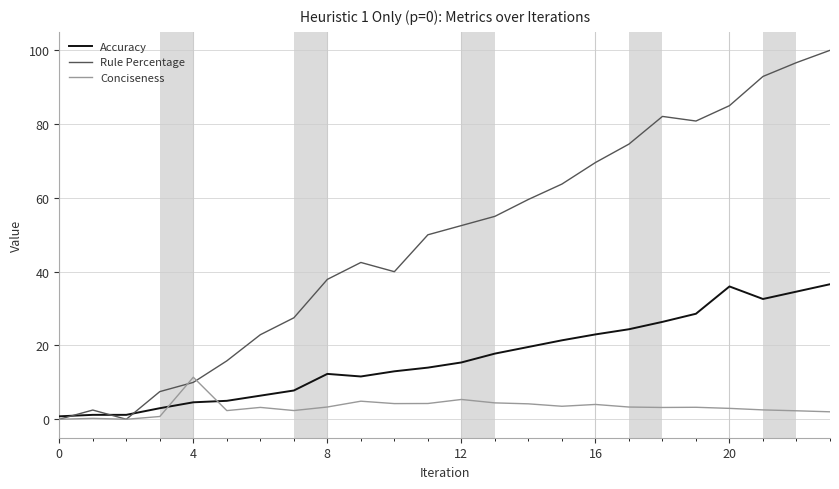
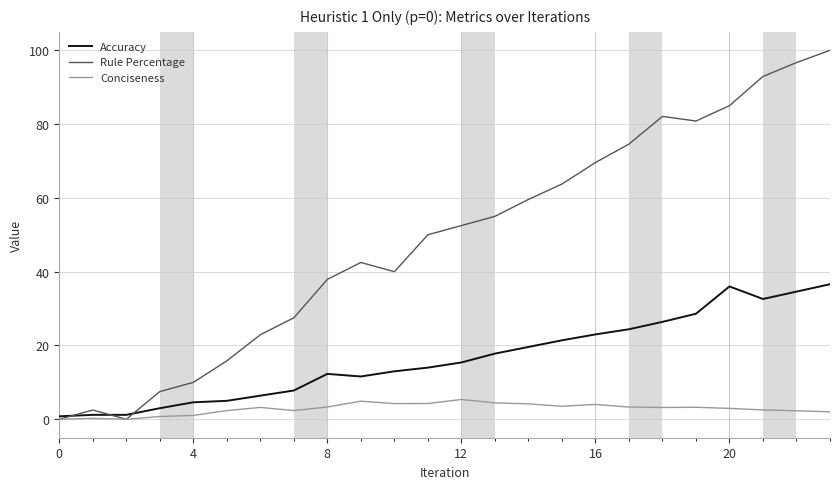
  {
    "Accuracy": {
      "0": 1,
      "4": 5,
      "8": 12,
      "12": 15,
      "16": 23,
      "20": 36
    },
    "Rule Percentage": {
      "4": 10,
      "8": 38,
      "12": 53,
      "16": 70,
      "20": 85
    },
    "Conciseness": {
-     "4": 11,
+     "4": 1,
      "8": 3,
      "12": 5,
      "16": 4,
      "20": 3
    }
  }
